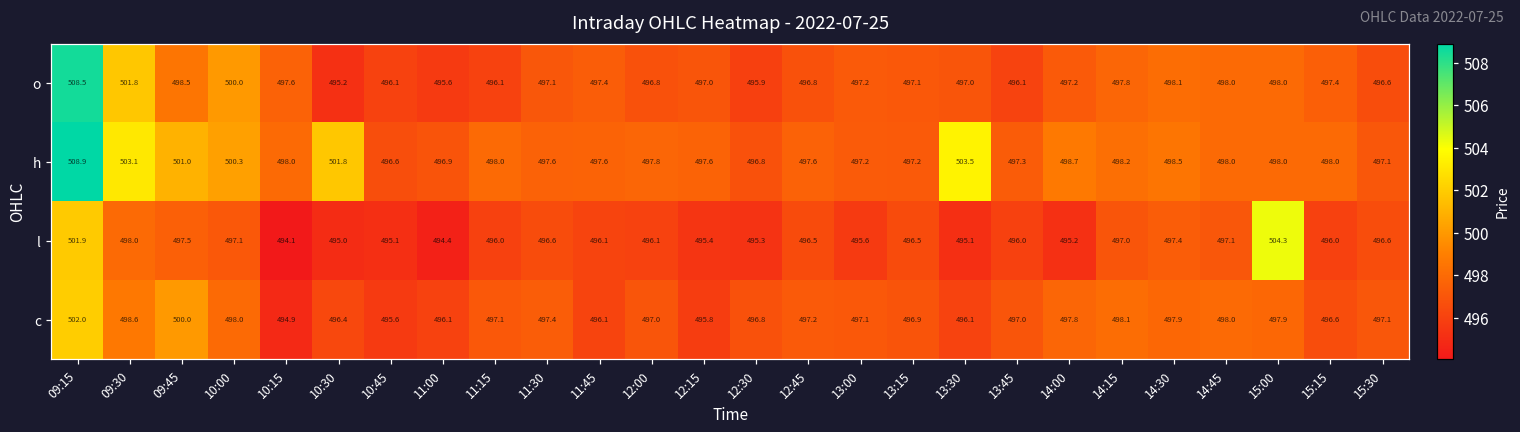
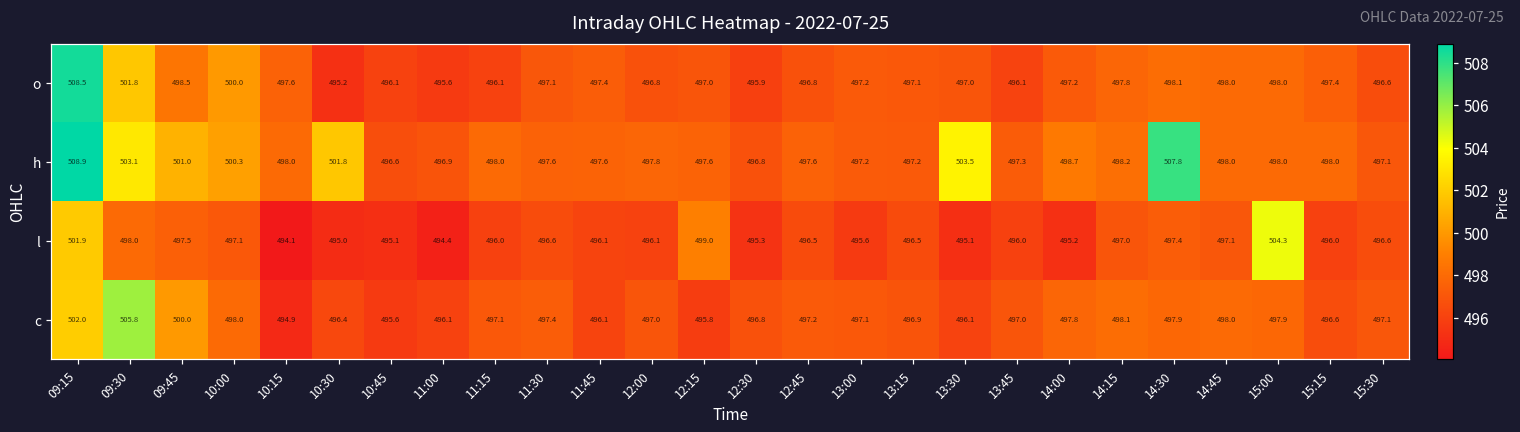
  {
    "o": {
      "09:15": 508.5,
      "09:30": 501.8,
      "09:45": 498.5,
      "10:00": 500.0,
      "10:15": 497.6,
      "10:30": 495.2,
      "10:45": 496.1,
      "11:00": 495.6,
      "11:15": 496.1,
      "11:30": 497.1,
      "11:45": 497.4,
      "12:00": 496.8,
      "12:15": 497.0,
      "12:30": 495.9,
      "12:45": 496.8,
      "13:00": 497.2,
      "13:15": 497.1,
      "13:30": 497.0,
      "13:45": 496.1,
      "14:00": 497.2,
      "14:15": 497.8,
      "14:30": 498.1,
      "14:45": 498.0,
      "15:00": 498.0,
      "15:15": 497.4,
      "15:30": 496.6
    },
    "h": {
      "09:15": 508.9,
      "09:30": 503.1,
      "09:45": 501.0,
      "10:00": 500.3,
      "10:15": 498.0,
      "10:30": 501.8,
      "10:45": 496.6,
      "11:00": 496.9,
      "11:15": 498.0,
      "11:30": 497.6,
      "11:45": 497.6,
      "12:00": 497.8,
      "12:15": 497.6,
      "12:30": 496.8,
      "12:45": 497.6,
      "13:00": 497.2,
      "13:15": 497.2,
      "13:30": 503.5,
      "13:45": 497.3,
      "14:00": 498.7,
      "14:15": 498.2,
-     "14:30": 498.5,
+     "14:30": 507.8,
      "14:45": 498.0,
      "15:00": 498.0,
      "15:15": 498.0,
      "15:30": 497.1
    },
    "l": {
      "09:15": 501.9,
      "09:30": 498.0,
      "09:45": 497.5,
      "10:00": 497.1,
      "10:15": 494.1,
      "10:30": 495.0,
      "10:45": 495.1,
      "11:00": 494.4,
      "11:15": 496.0,
      "11:30": 496.6,
      "11:45": 496.1,
      "12:00": 496.1,
-     "12:15": 495.4,
+     "12:15": 499.0,
      "12:30": 495.3,
      "12:45": 496.5,
      "13:00": 495.6,
      "13:15": 496.5,
      "13:30": 495.1,
      "13:45": 496.0,
      "14:00": 495.2,
      "14:15": 497.0,
      "14:30": 497.4,
      "14:45": 497.1,
      "15:00": 504.3,
      "15:15": 496.0,
      "15:30": 496.6
    },
    "c": {
      "09:15": 502.0,
-     "09:30": 498.6,
+     "09:30": 505.8,
      "09:45": 500.0,
      "10:00": 498.0,
      "10:15": 494.9,
      "10:30": 496.4,
      "10:45": 495.6,
      "11:00": 496.1,
      "11:15": 497.1,
      "11:30": 497.4,
      "11:45": 496.1,
      "12:00": 497.0,
      "12:15": 495.8,
      "12:30": 496.8,
      "12:45": 497.2,
      "13:00": 497.1,
      "13:15": 496.9,
      "13:30": 496.1,
      "13:45": 497.0,
      "14:00": 497.8,
      "14:15": 498.1,
      "14:30": 497.9,
      "14:45": 498.0,
      "15:00": 497.9,
      "15:15": 496.6,
      "15:30": 497.1
    }
  }
